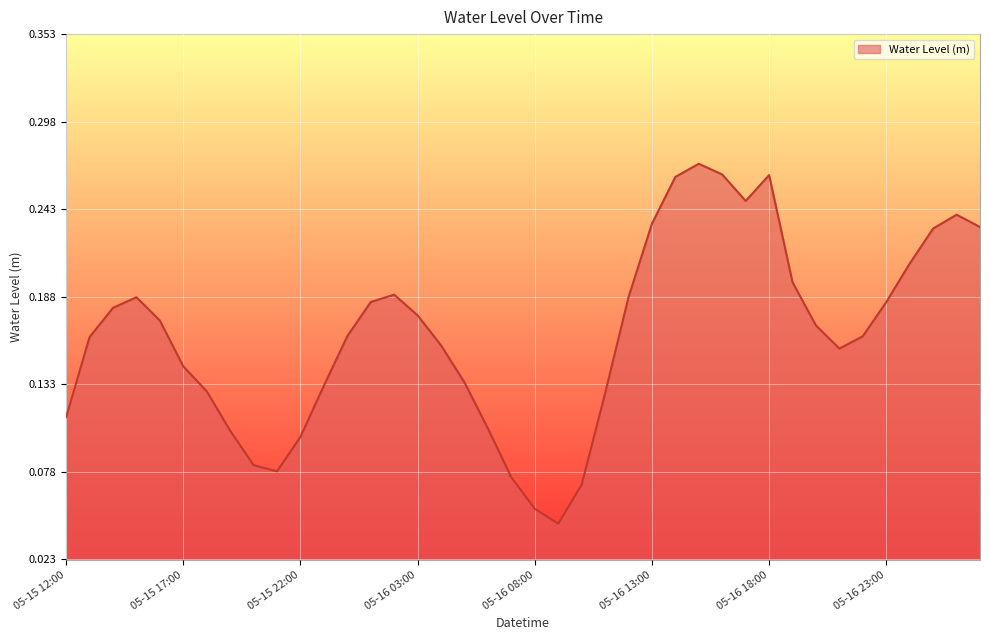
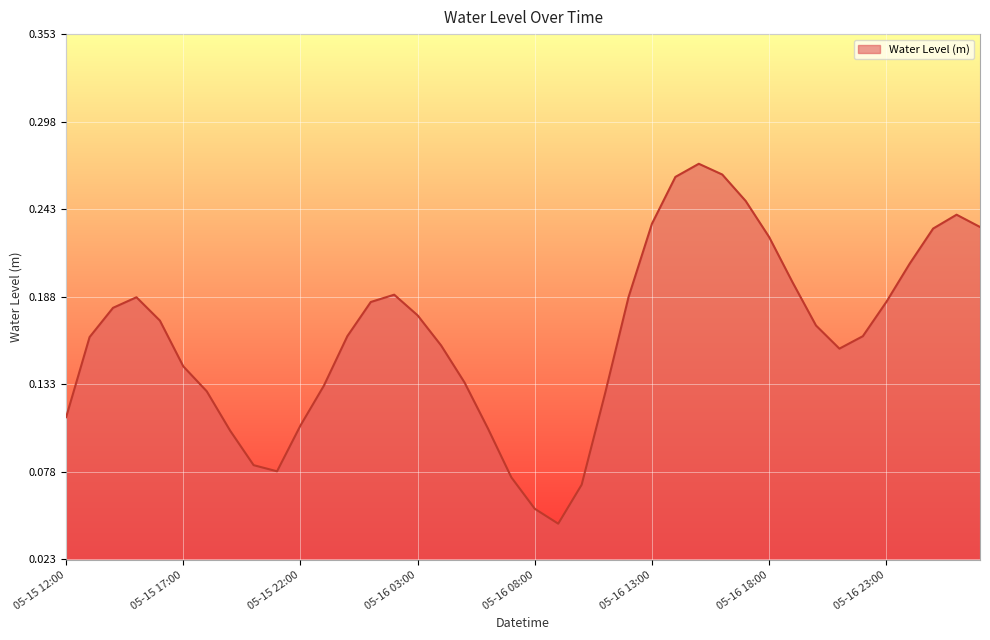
  {
    "05-15 12:00": 0.112,
    "05-15 17:00": 0.144,
-   "05-15 22:00": 0.100,
+   "05-15 22:00": 0.107,
    "05-16 03:00": 0.176,
    "05-16 08:00": 0.055,
    "05-16 13:00": 0.234,
-   "05-16 18:00": 0.265,
+   "05-16 18:00": 0.226,
    "05-16 23:00": 0.185
  }
